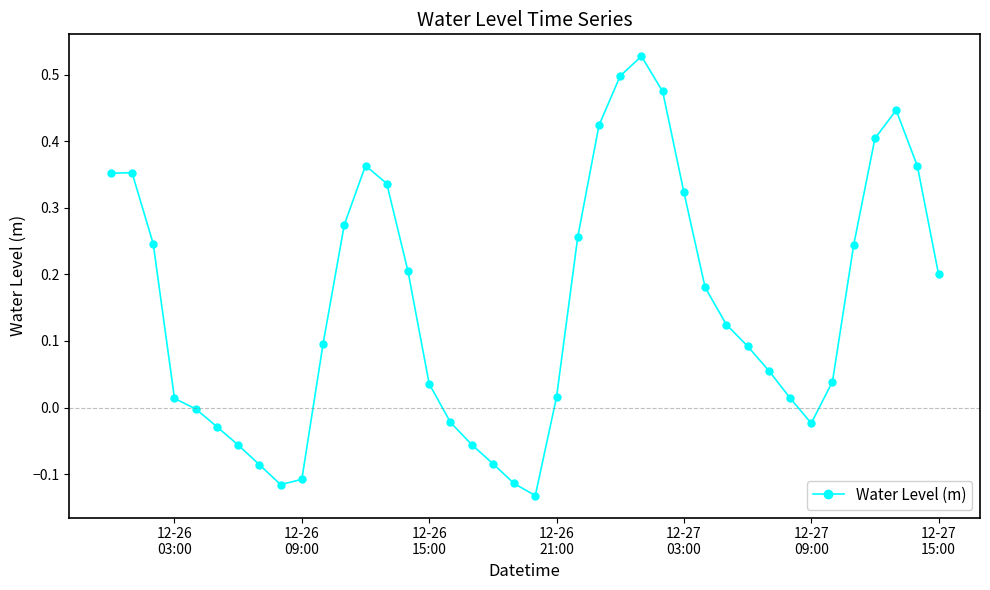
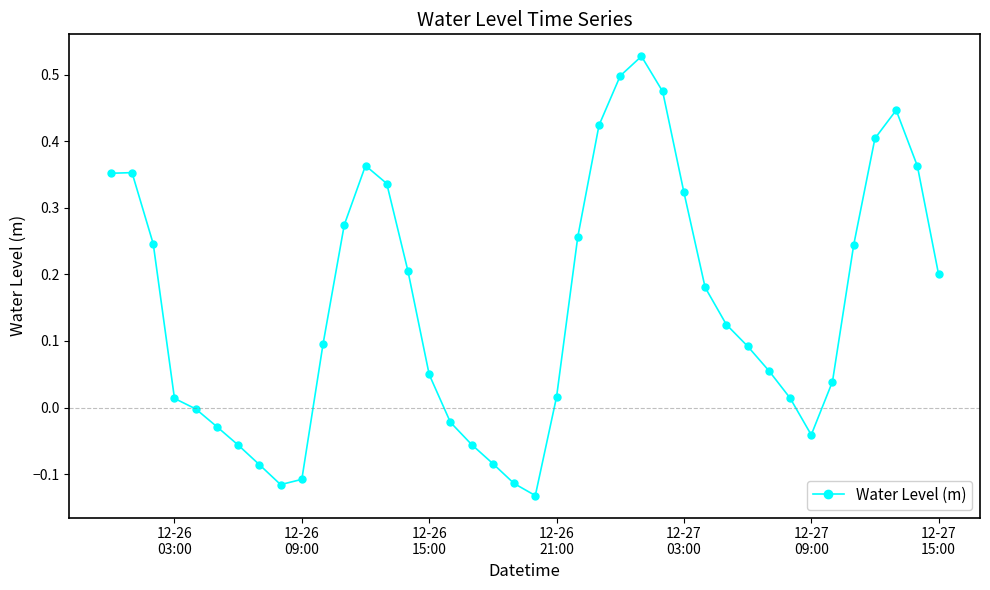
  {
    "12-26 03:00": 0.01,
    "12-26 09:00": -0.11,
-   "12-26 15:00": 0.04,
+   "12-26 15:00": 0.05,
    "12-26 21:00": 0.02,
    "12-27 03:00": 0.32,
-   "12-27 09:00": -0.02,
+   "12-27 09:00": -0.04,
    "12-27 15:00": 0.20
  }
